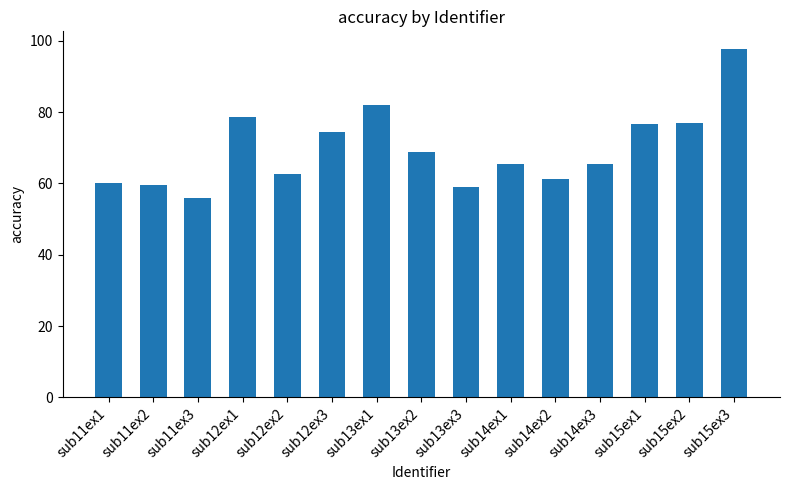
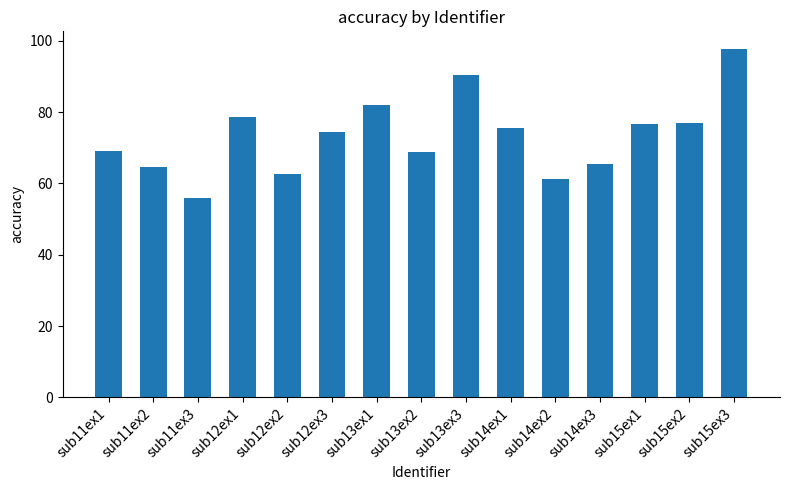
  {
-   "sub11ex1": 60,
-   "sub11ex2": 59,
+   "sub11ex1": 69,
+   "sub11ex2": 65,
    "sub11ex3": 56,
    "sub12ex1": 79,
    "sub12ex2": 63,
    "sub12ex3": 74,
    "sub13ex1": 82,
    "sub13ex2": 69,
-   "sub13ex3": 59,
-   "sub14ex1": 65,
+   "sub13ex3": 90,
+   "sub14ex1": 76,
    "sub14ex2": 61,
    "sub14ex3": 65,
    "sub15ex1": 77,
    "sub15ex2": 77,
    "sub15ex3": 98
  }
